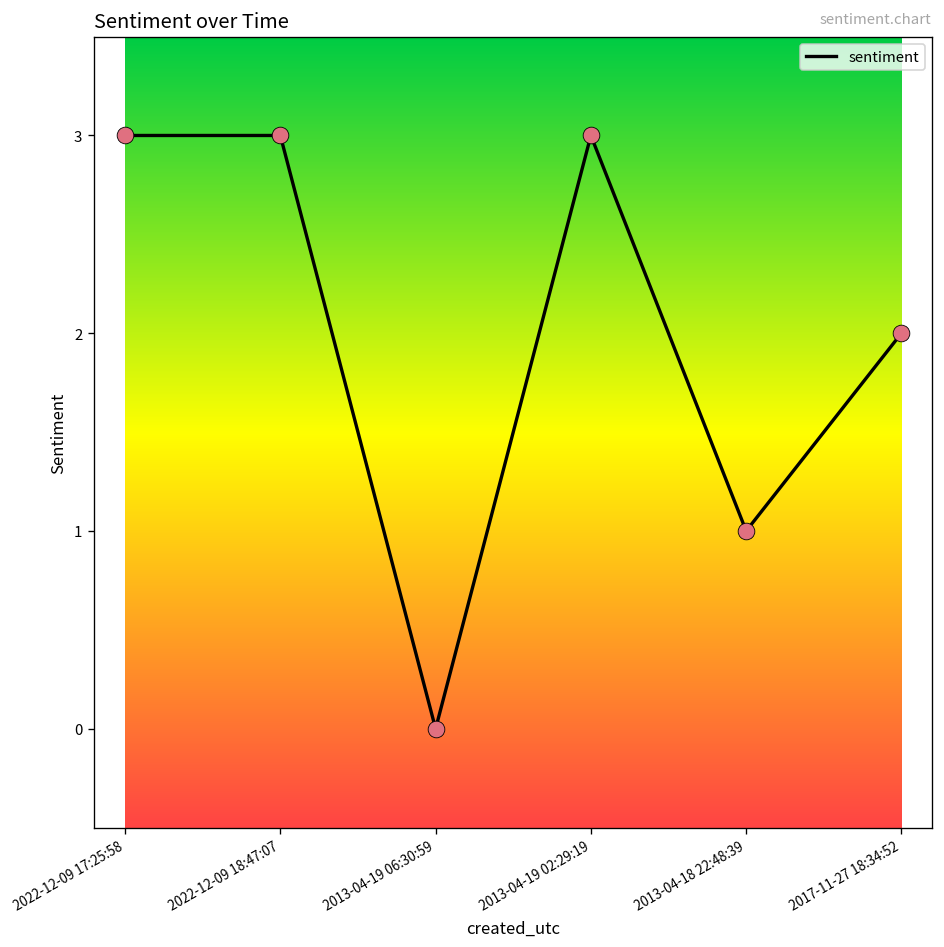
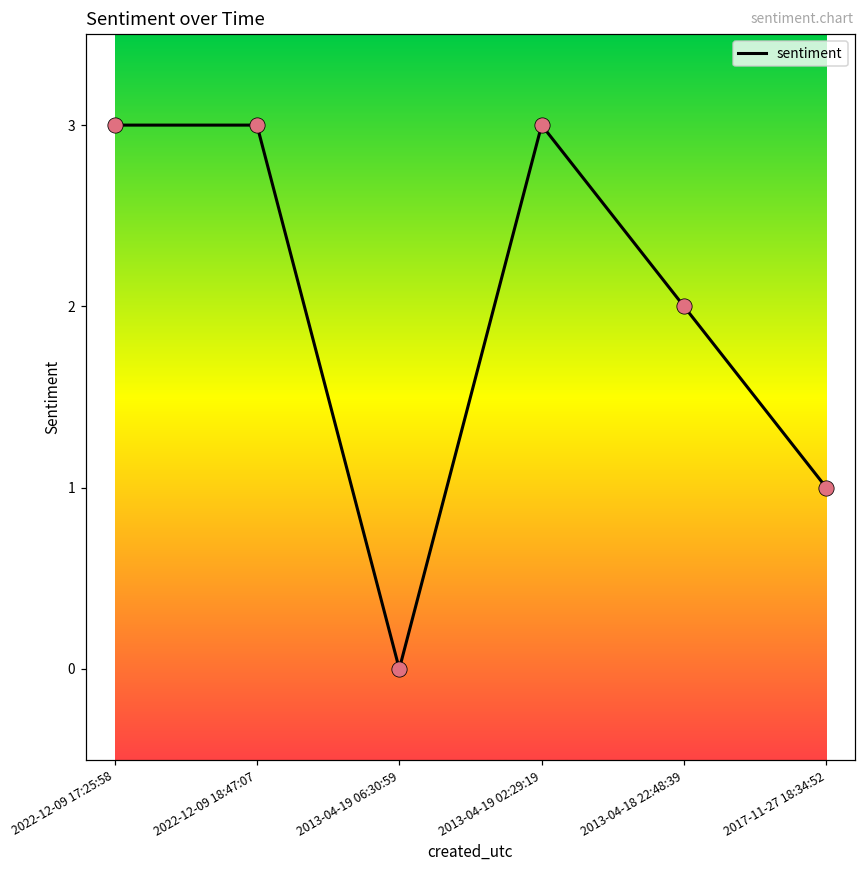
  {
    "2022-12-09 17:25:58": 3,
    "2022-12-09 18:47:07": 3,
    "2013-04-19 06:30:59": 0,
    "2013-04-19 02:29:19": 3,
-   "2013-04-18 22:48:39": 1,
-   "2017-11-27 18:34:52": 2
+   "2013-04-18 22:48:39": 2,
+   "2017-11-27 18:34:52": 1
  }
